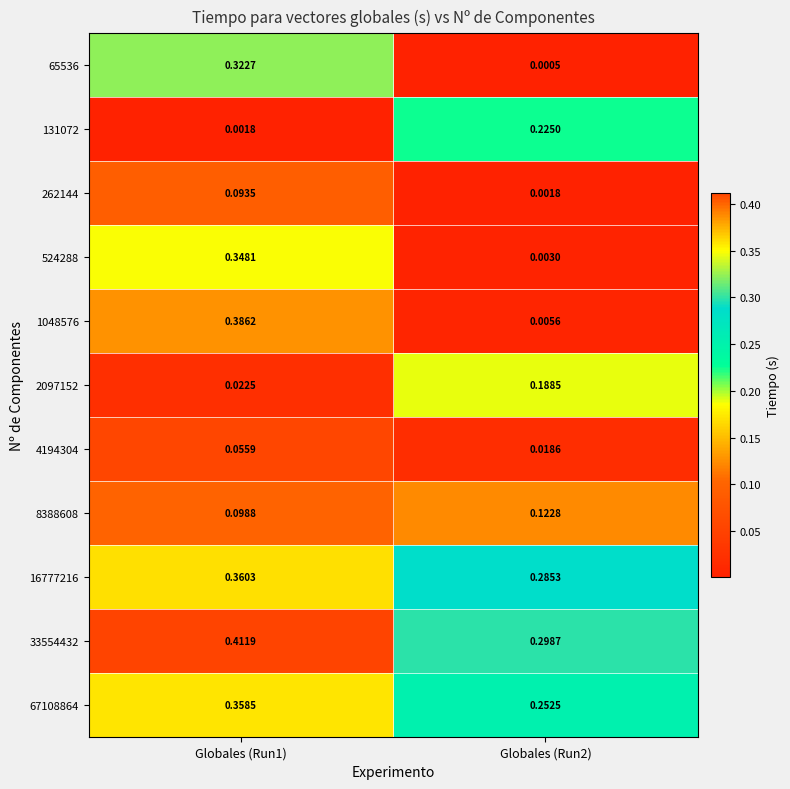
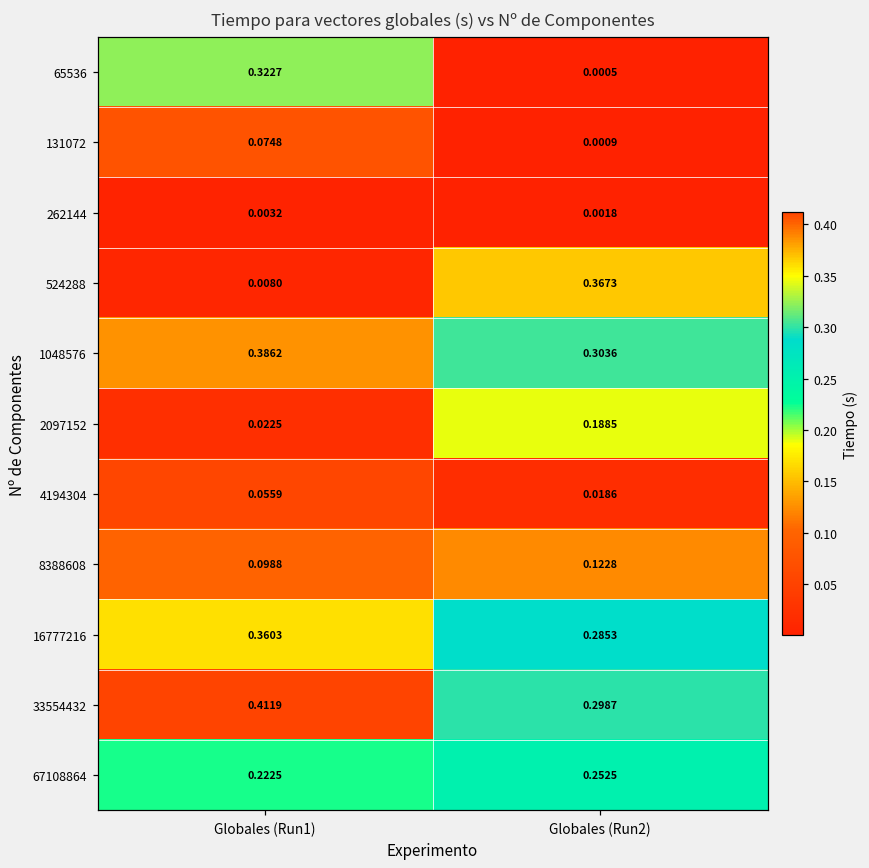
  {
    "65536": {
      "Globales (Run1)": 0.3227,
      "Globales (Run2)": 0.0005
    },
    "131072": {
-     "Globales (Run1)": 0.0018,
-     "Globales (Run2)": 0.2250
+     "Globales (Run1)": 0.0748,
+     "Globales (Run2)": 0.0009
    },
    "262144": {
-     "Globales (Run1)": 0.0935,
+     "Globales (Run1)": 0.0032,
      "Globales (Run2)": 0.0018
    },
    "524288": {
-     "Globales (Run1)": 0.3481,
-     "Globales (Run2)": 0.0030
+     "Globales (Run1)": 0.0080,
+     "Globales (Run2)": 0.3673
    },
    "1048576": {
      "Globales (Run1)": 0.3862,
-     "Globales (Run2)": 0.0056
+     "Globales (Run2)": 0.3036
    },
    "2097152": {
      "Globales (Run1)": 0.0225,
      "Globales (Run2)": 0.1885
    },
    "4194304": {
      "Globales (Run1)": 0.0559,
      "Globales (Run2)": 0.0186
    },
    "8388608": {
      "Globales (Run1)": 0.0988,
      "Globales (Run2)": 0.1228
    },
    "16777216": {
      "Globales (Run1)": 0.3603,
      "Globales (Run2)": 0.2853
    },
    "33554432": {
      "Globales (Run1)": 0.4119,
      "Globales (Run2)": 0.2987
    },
    "67108864": {
-     "Globales (Run1)": 0.3585,
+     "Globales (Run1)": 0.2225,
      "Globales (Run2)": 0.2525
    }
  }
